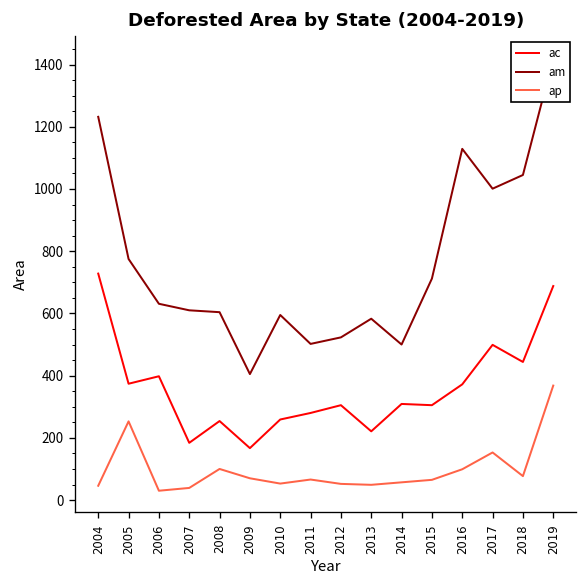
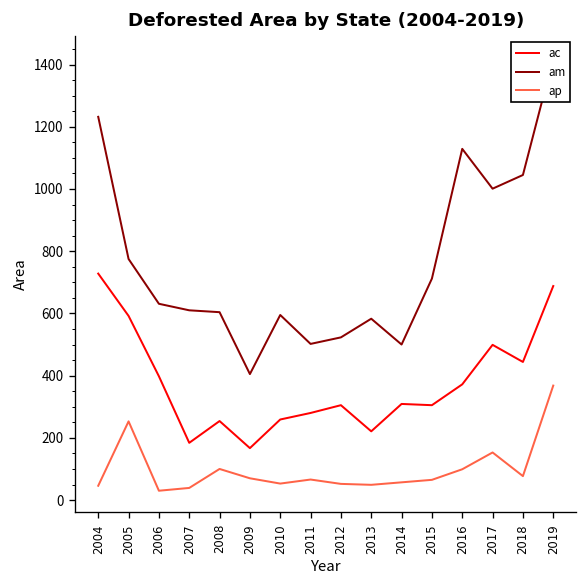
  {
    "ac": {
      "2004": 730,
-     "2005": 370,
+     "2005": 590,
      "2006": 400,
      "2007": 180,
      "2008": 250,
      "2009": 170,
      "2010": 260,
      "2011": 280,
      "2012": 310,
      "2013": 220,
      "2014": 310,
      "2015": 310,
      "2016": 370,
      "2017": 500,
      "2018": 440,
      "2019": 690
    },
    "am": {
      "2004": 1230,
      "2005": 780,
      "2006": 630,
      "2007": 610,
      "2008": 600,
      "2009": 410,
      "2010": 600,
      "2011": 500,
      "2012": 520,
      "2013": 580,
      "2014": 500,
      "2015": 710,
      "2016": 1130,
      "2017": 1000,
      "2018": 1050
    },
    "ap": {
      "2004": 50,
      "2005": 250,
      "2006": 30,
      "2007": 40,
      "2008": 100,
      "2009": 70,
      "2010": 50,
      "2011": 70,
      "2012": 50,
      "2013": 50,
      "2014": 60,
      "2015": 70,
      "2016": 100,
      "2017": 150,
      "2018": 80,
      "2019": 370
    }
  }
